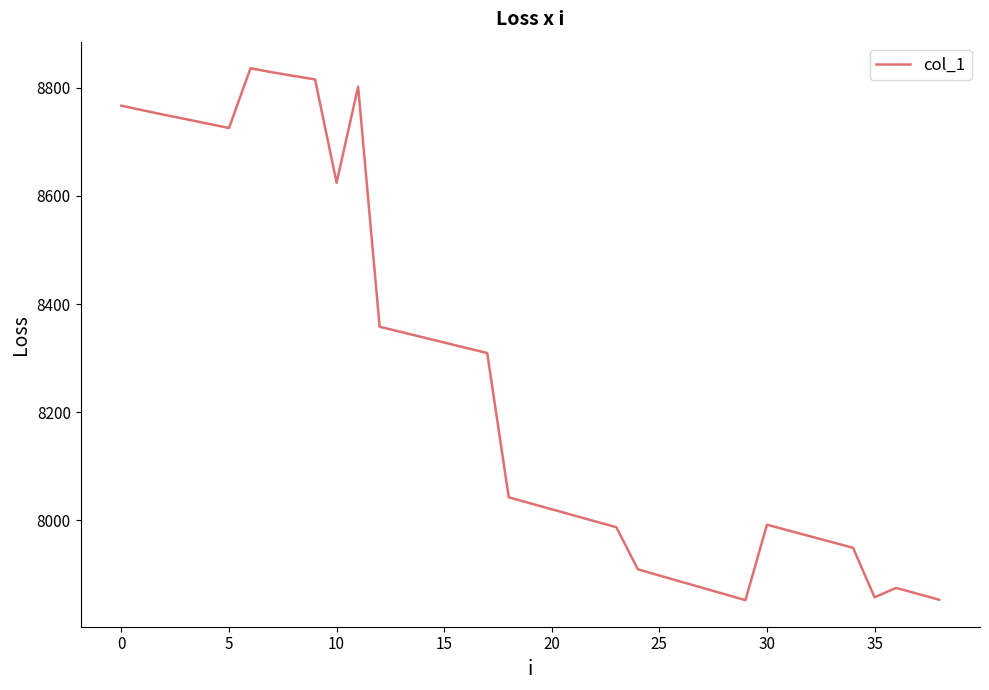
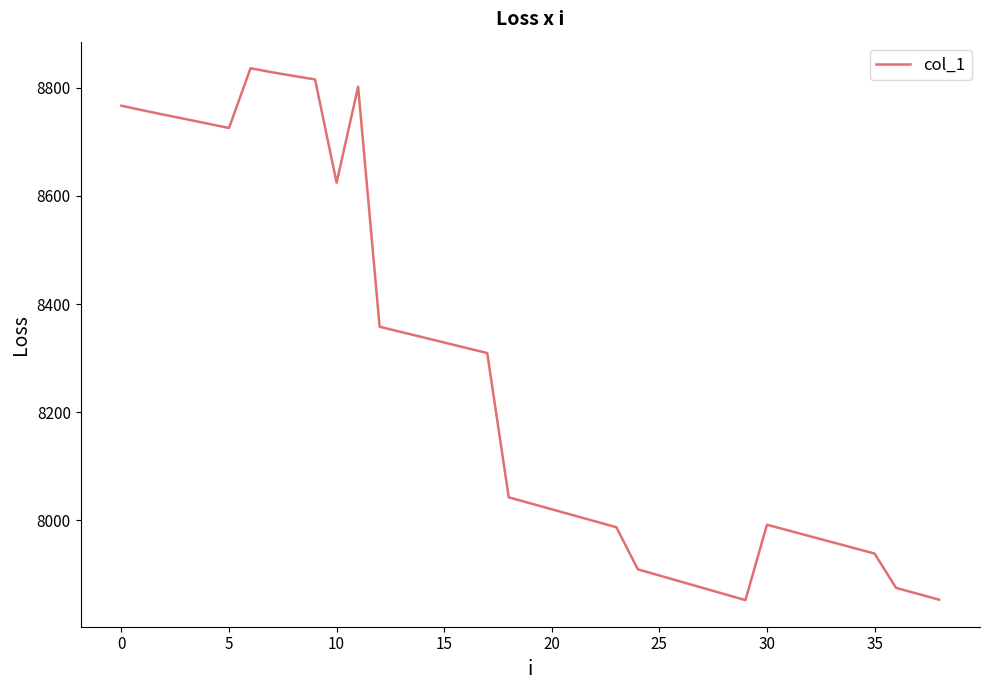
  {
    "0": 8770,
    "5": 8730,
    "10": 8620,
    "15": 8330,
    "20": 8020,
    "25": 7900,
    "30": 7990,
-   "35": 7860
+   "35": 7940
  }
